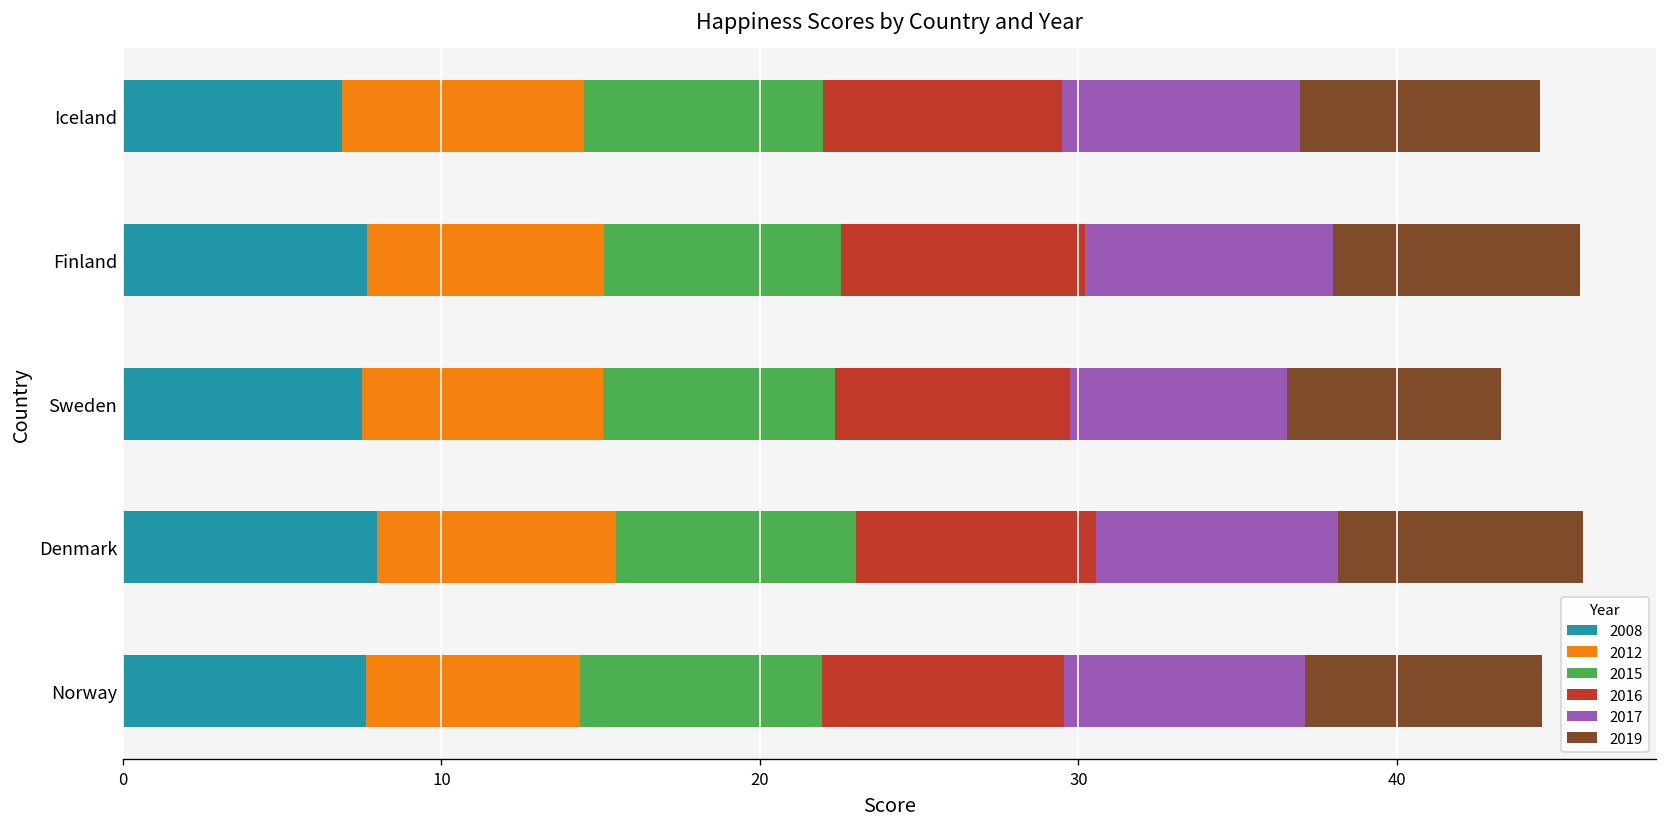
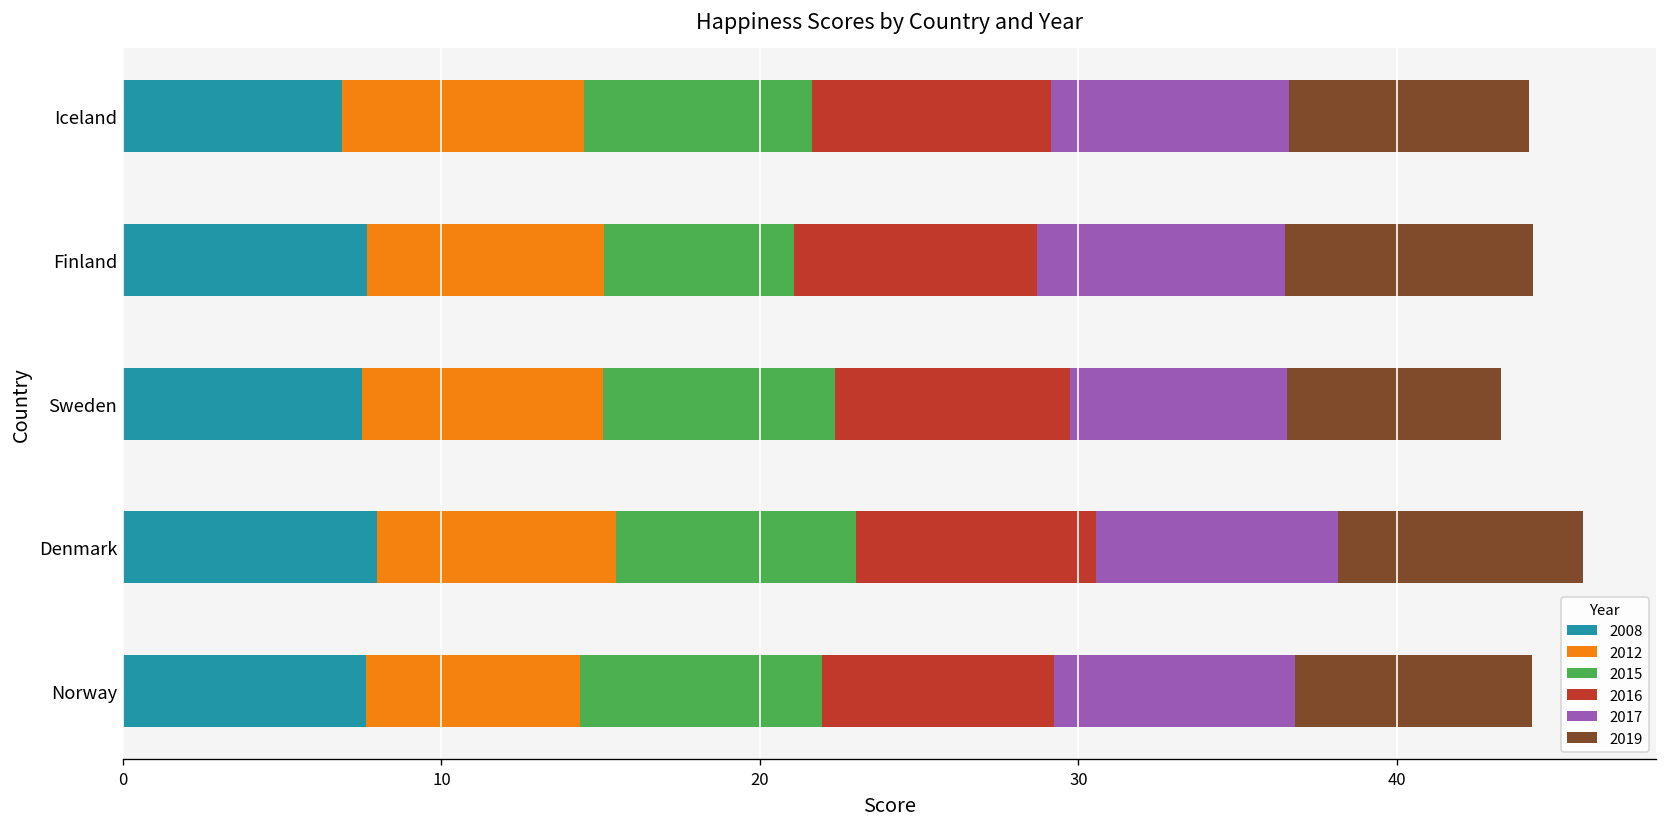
  {
    "2008": {
      "Iceland": 6.9,
      "Finland": 7.7,
      "Sweden": 7.5,
      "Denmark": 8.0,
      "Norway": 7.6
    },
    "2012": {
      "Iceland": 7.6,
      "Finland": 7.4,
      "Sweden": 7.6,
      "Denmark": 7.5,
      "Norway": 6.7
    },
    "2015": {
-     "Iceland": 7.5,
-     "Finland": 7.4,
+     "Iceland": 7.2,
+     "Finland": 6.0,
      "Sweden": 7.3,
      "Denmark": 7.5,
      "Norway": 7.6
    },
    "2016": {
      "Iceland": 7.5,
      "Finland": 7.7,
      "Sweden": 7.4,
      "Denmark": 7.6,
-     "Norway": 7.6
+     "Norway": 7.3
    },
    "2017": {
      "Iceland": 7.5,
      "Finland": 7.8,
      "Sweden": 6.8,
      "Denmark": 7.6,
      "Norway": 7.6
    },
    "2019": {
      "Iceland": 7.5,
      "Finland": 7.8,
      "Sweden": 6.7,
      "Denmark": 7.7,
      "Norway": 7.4
    }
  }
